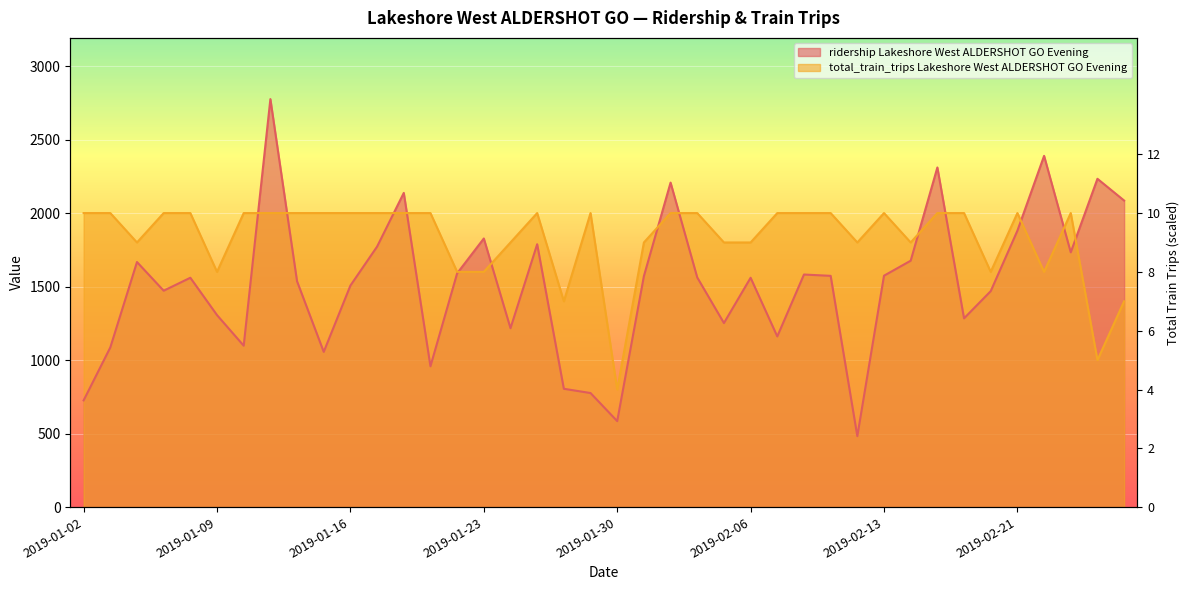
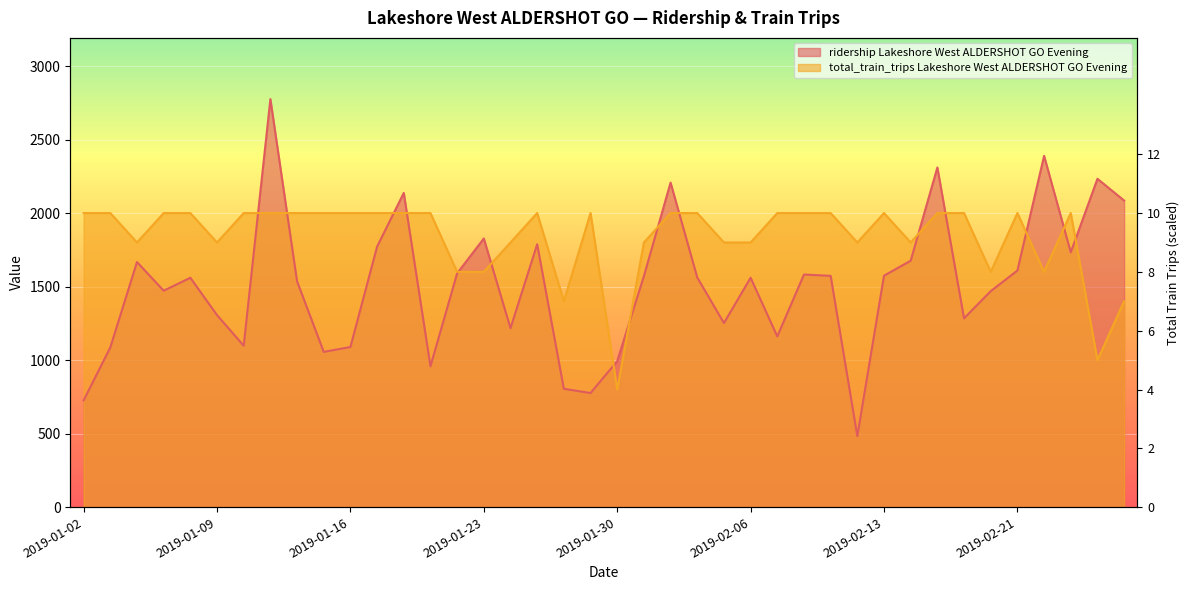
  {
    "ridership Lakeshore West ALDERSHOT GO Evening": {
      "2019-01-02": 730,
      "2019-01-09": 1310,
-     "2019-01-16": 1510,
+     "2019-01-16": 1090,
      "2019-01-23": 1830,
-     "2019-01-30": 590,
+     "2019-01-30": 990,
      "2019-02-06": 1560,
      "2019-02-13": 1570,
-     "2019-02-21": 1880
+     "2019-02-21": 1610
    },
    "total_train_trips Lakeshore West ALDERSHOT GO Evening": {
      "2019-01-02": 2000,
-     "2019-01-09": 1600,
+     "2019-01-09": 1800,
      "2019-01-16": 2000,
      "2019-01-23": 1600,
      "2019-01-30": 800,
      "2019-02-06": 1800,
      "2019-02-13": 2000,
      "2019-02-21": 2000
    }
  }
